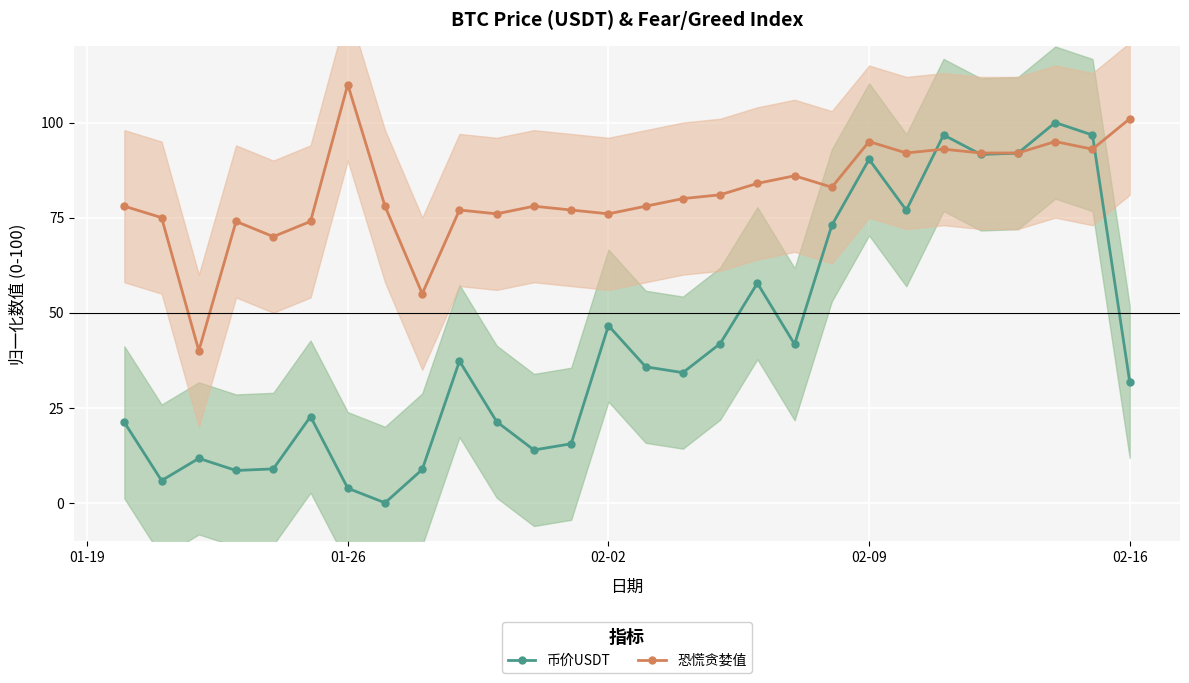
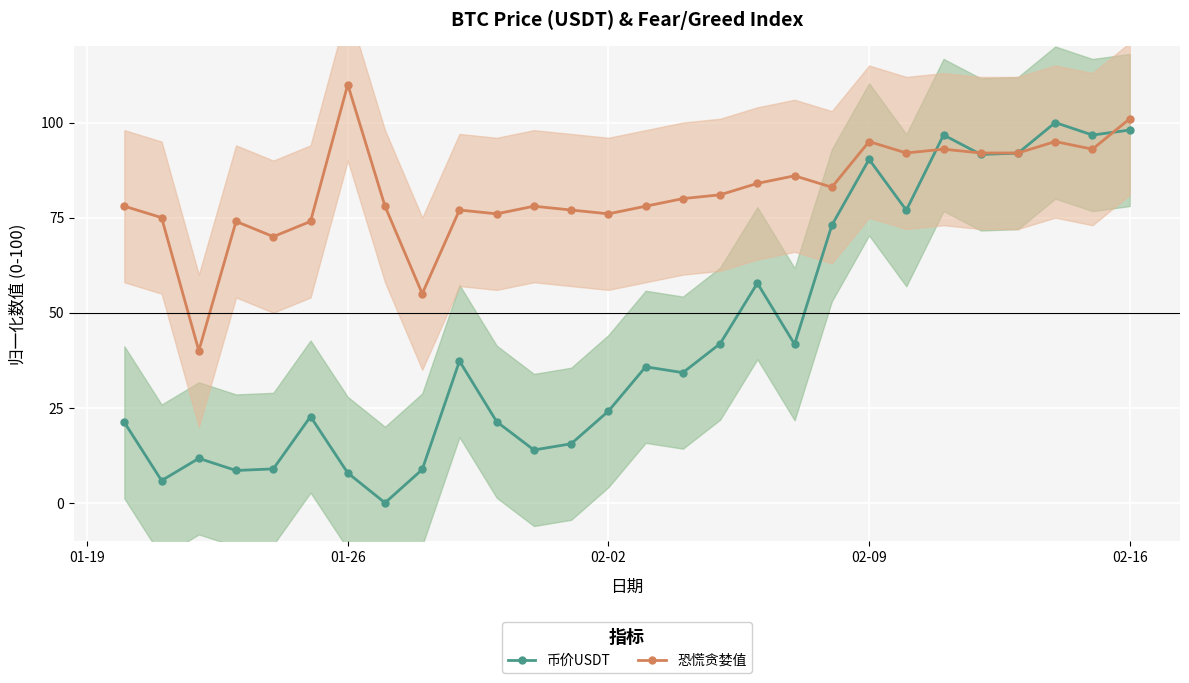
  {
    "币价USDT": {
-     "01-26": 4,
-     "02-02": 47,
+     "01-26": 8,
+     "02-02": 24,
      "02-09": 90,
-     "02-16": 32
+     "02-16": 98
    },
    "恐慌贪婪值": {
      "01-26": 110,
      "02-02": 76,
      "02-09": 95,
      "02-16": 101
    }
  }
